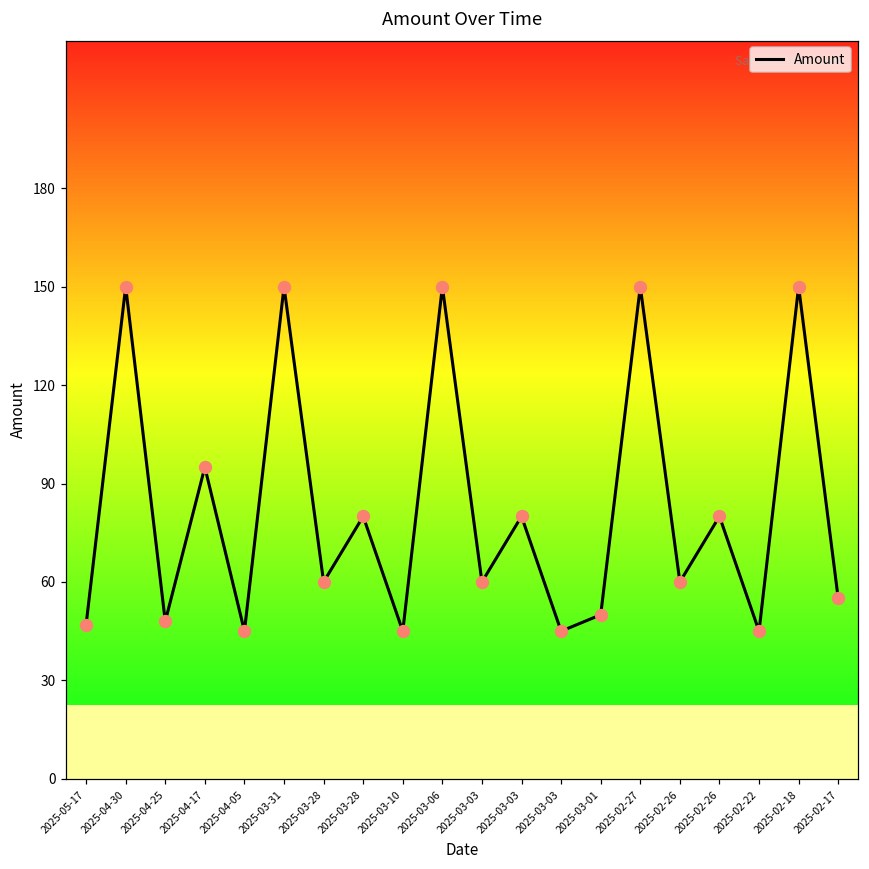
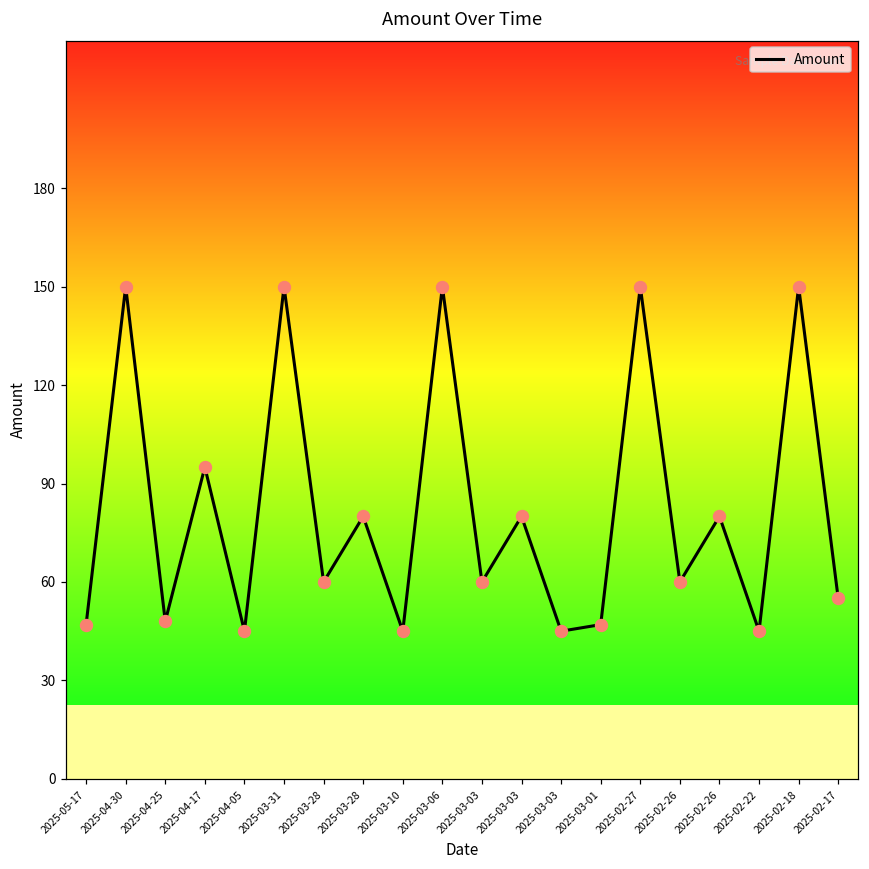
  {
    "2025-05-17": 47,
    "2025-04-30": 150,
    "2025-04-25": 48,
    "2025-04-17": 95,
    "2025-04-05": 45,
    "2025-03-31": 150,
    "2025-03-10": 45,
    "2025-03-06": 150,
-   "2025-03-01": 50,
+   "2025-03-01": 47,
    "2025-02-27": 150,
    "2025-02-22": 45,
    "2025-02-18": 150,
    "2025-02-17": 55
  }
